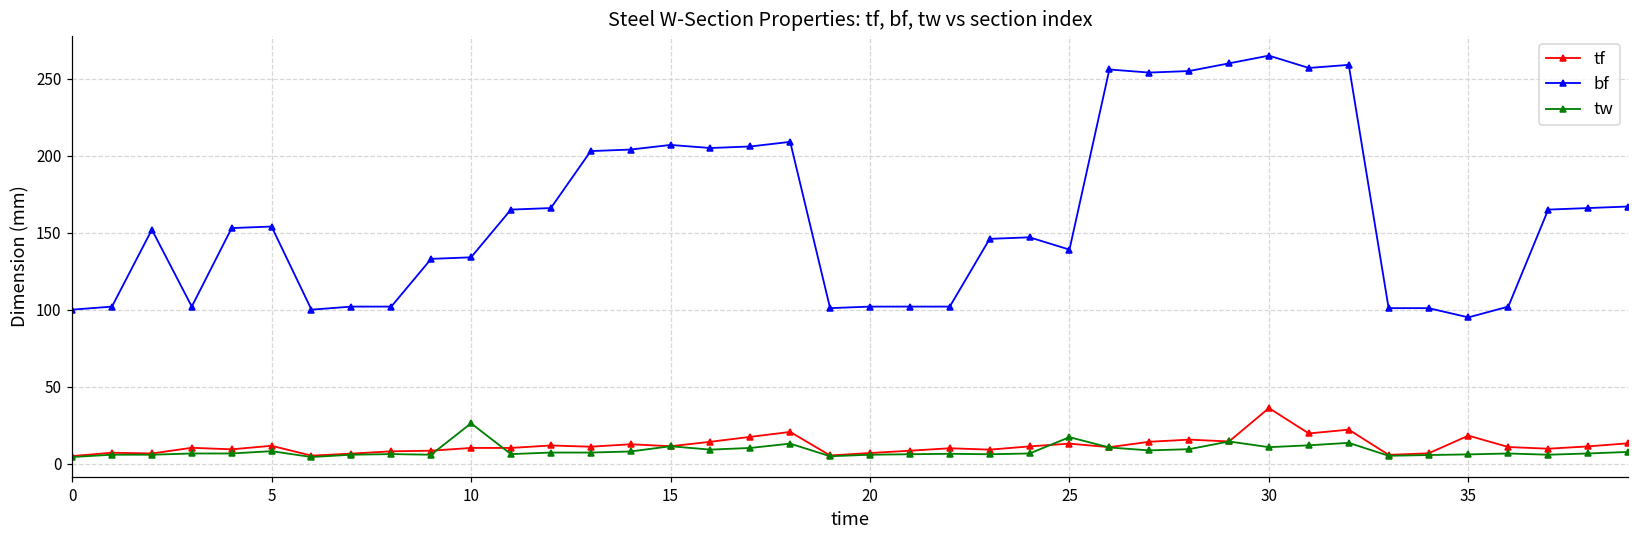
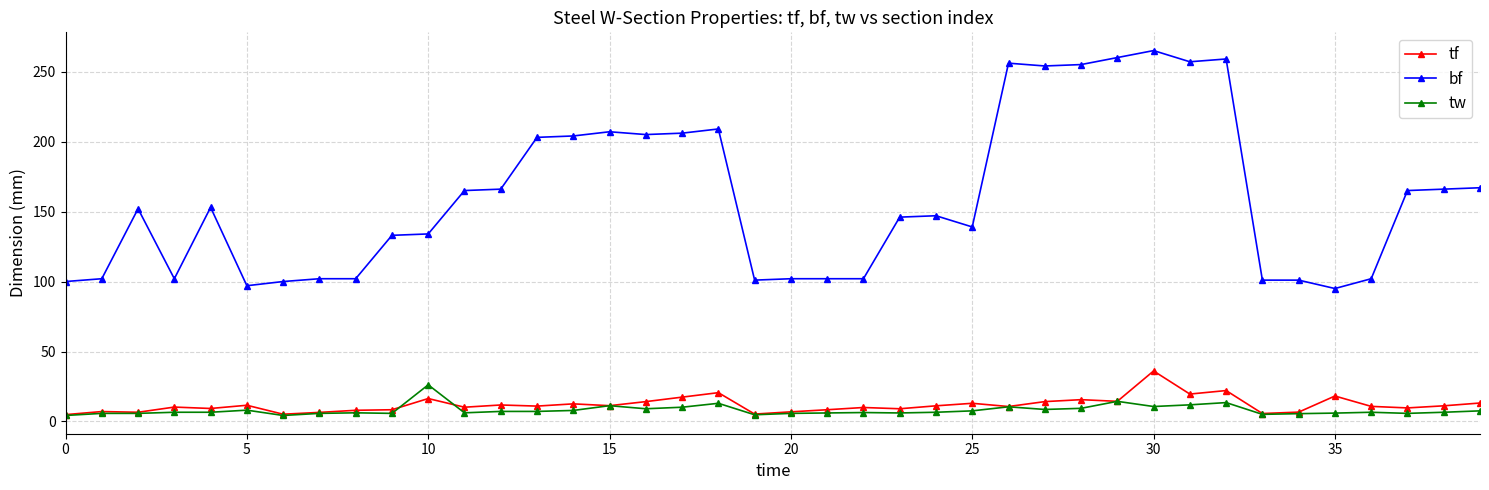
  {
    "tf": {
      "5": 12,
-     "10": 10,
+     "10": 16,
      "25": 13,
      "30": 36,
      "35": 18
    },
    "bf": {
      "0": 100,
-     "5": 154,
+     "5": 97,
      "10": 134,
      "15": 207,
      "20": 102,
      "25": 139,
      "30": 265,
      "35": 95
    },
    "tw": {
      "5": 8,
      "10": 26,
-     "25": 17,
+     "25": 8,
      "30": 11,
      "35": 6
    }
  }
